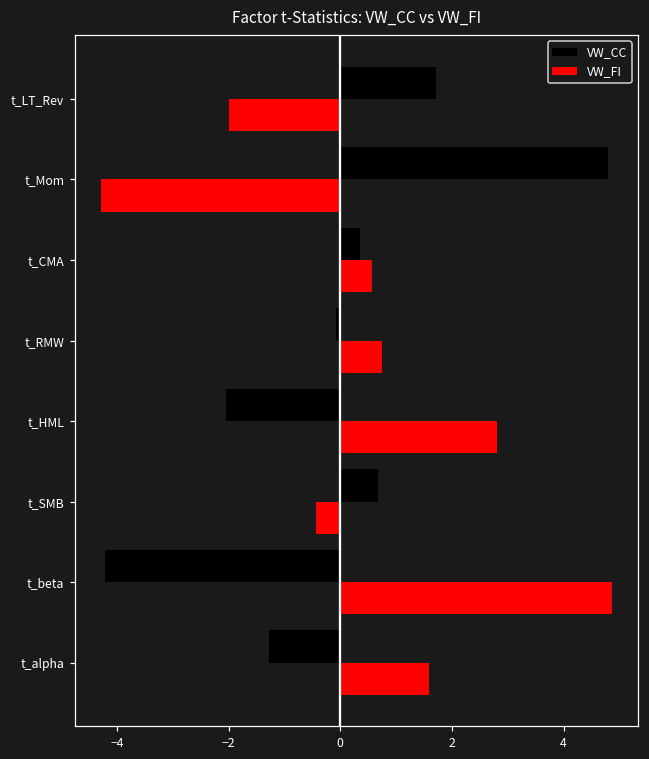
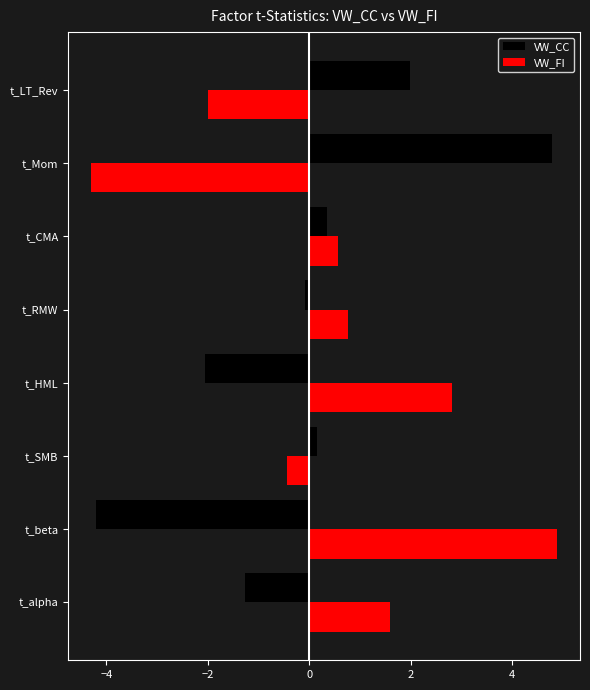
  {
    "VW_CC": {
-     "t_LT_Rev": 1.7,
+     "t_LT_Rev": 2.0,
      "t_Mom": 4.8,
      "t_CMA": 0.3,
      "t_RMW": -0.1,
      "t_HML": -2.1,
-     "t_SMB": 0.7,
+     "t_SMB": 0.2,
      "t_beta": -4.2,
      "t_alpha": -1.3
    },
    "VW_FI": {
      "t_LT_Rev": -2.0,
      "t_Mom": -4.3,
      "t_CMA": 0.6,
      "t_RMW": 0.8,
      "t_HML": 2.8,
      "t_SMB": -0.4,
      "t_beta": 4.9,
      "t_alpha": 1.6
    }
  }
